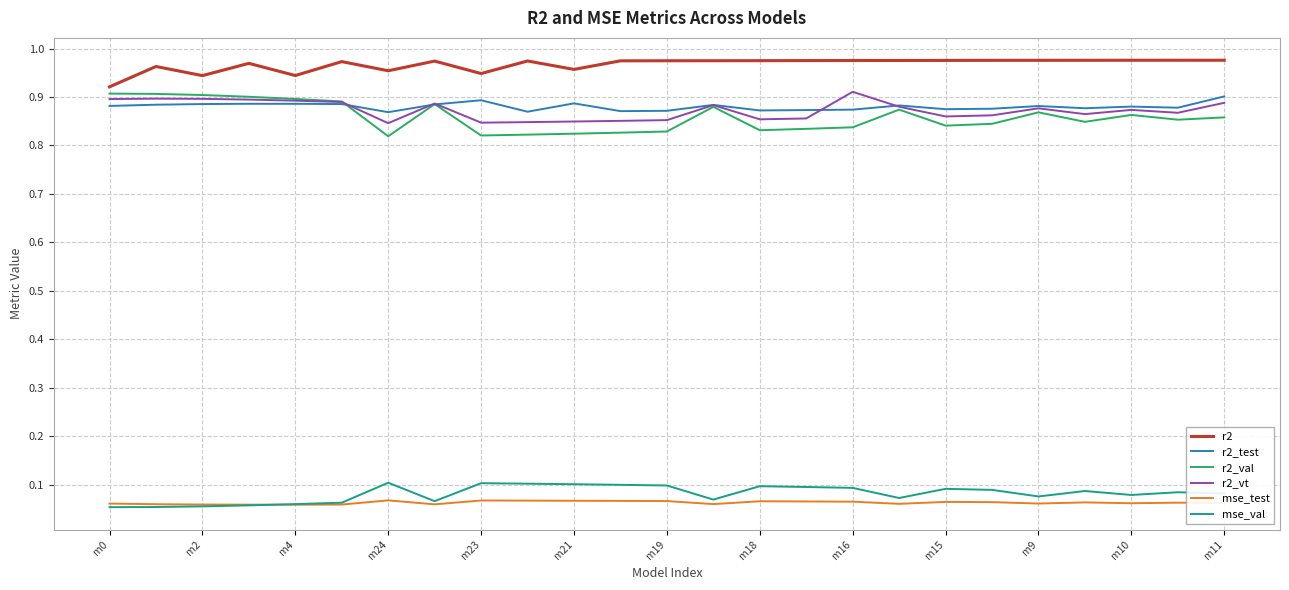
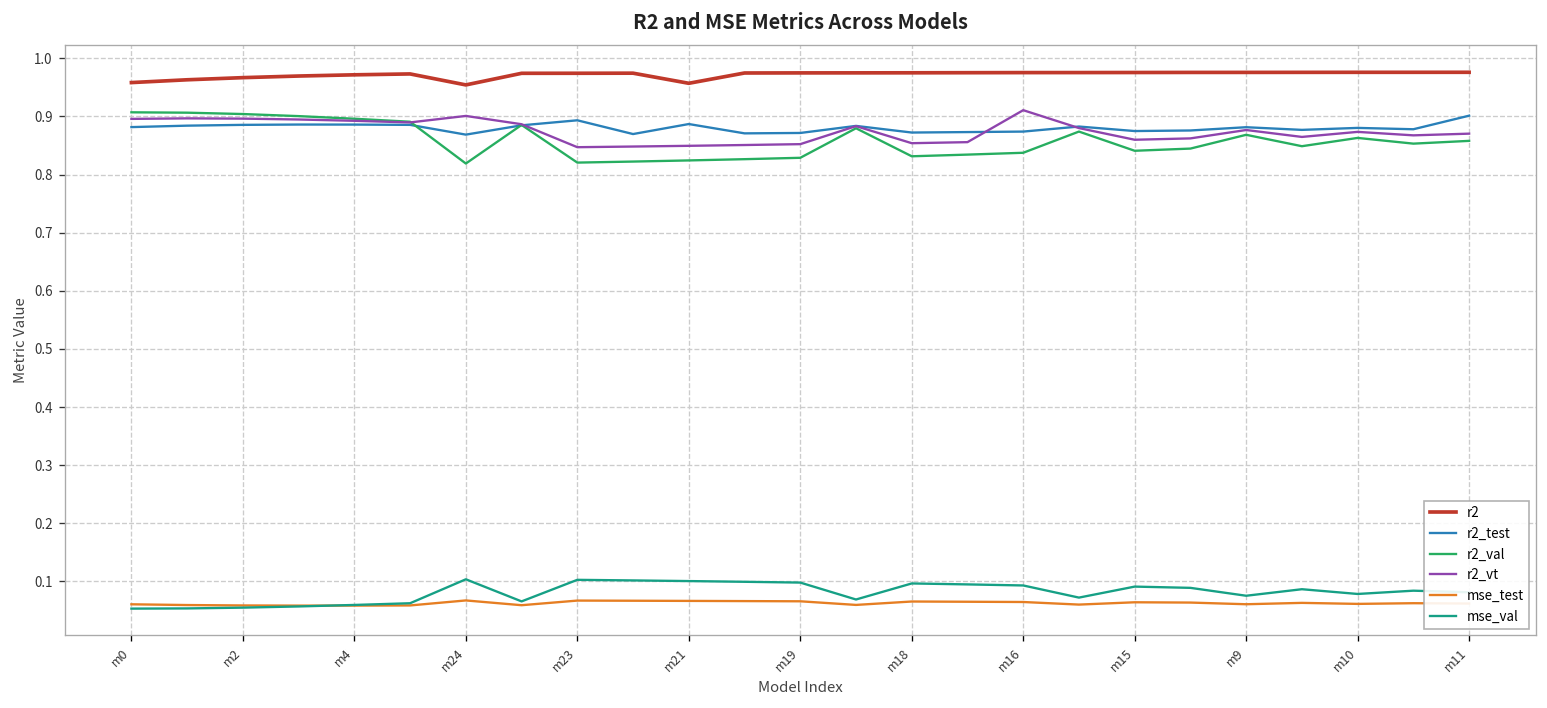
  {
    "r2": {
-     "m0": 0.92,
-     "m2": 0.94,
-     "m4": 0.94,
+     "m0": 0.96,
+     "m2": 0.97,
+     "m4": 0.97,
      "m24": 0.95,
-     "m23": 0.95,
+     "m23": 0.97,
      "m21": 0.96,
      "m19": 0.97,
      "m18": 0.98,
      "m16": 0.98,
      "m15": 0.98,
      "m9": 0.98,
      "m10": 0.98,
      "m11": 0.98
    },
    "r2_test": {
      "m0": 0.88,
      "m2": 0.89,
      "m4": 0.89,
      "m24": 0.87,
      "m23": 0.89,
      "m21": 0.89,
      "m19": 0.87,
      "m18": 0.87,
      "m16": 0.87,
      "m15": 0.87,
      "m10": 0.88,
      "m11": 0.90
    },
    "r2_vt": {
      "m0": 0.90,
      "m2": 0.90,
-     "m24": 0.85,
+     "m24": 0.90,
      "m23": 0.85,
      "m21": 0.85,
      "m19": 0.85,
      "m18": 0.85,
      "m16": 0.91,
      "m15": 0.86,
      "m10": 0.87,
-     "m11": 0.89
+     "m11": 0.87
    },
    "mse_test": {
      "m0": 0.06,
      "m24": 0.07,
      "m23": 0.07,
      "m21": 0.07,
      "m19": 0.07,
      "m18": 0.07,
      "m16": 0.06,
      "m15": 0.06,
      "m9": 0.06,
      "m10": 0.06
    }
  }
